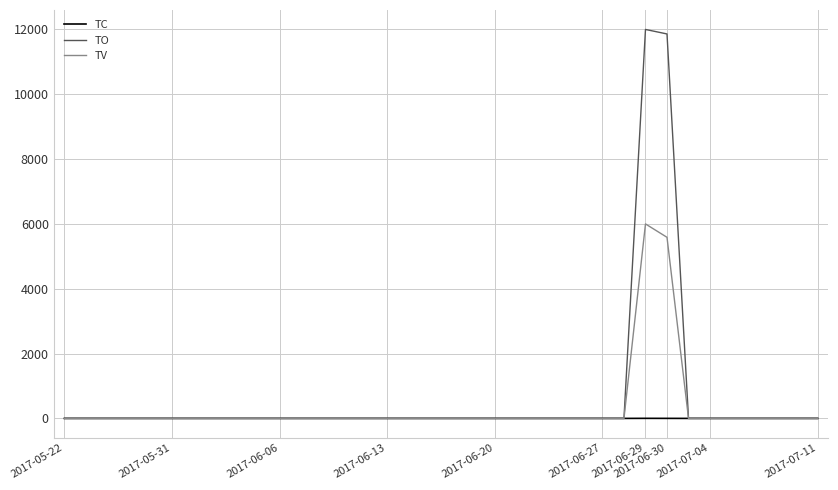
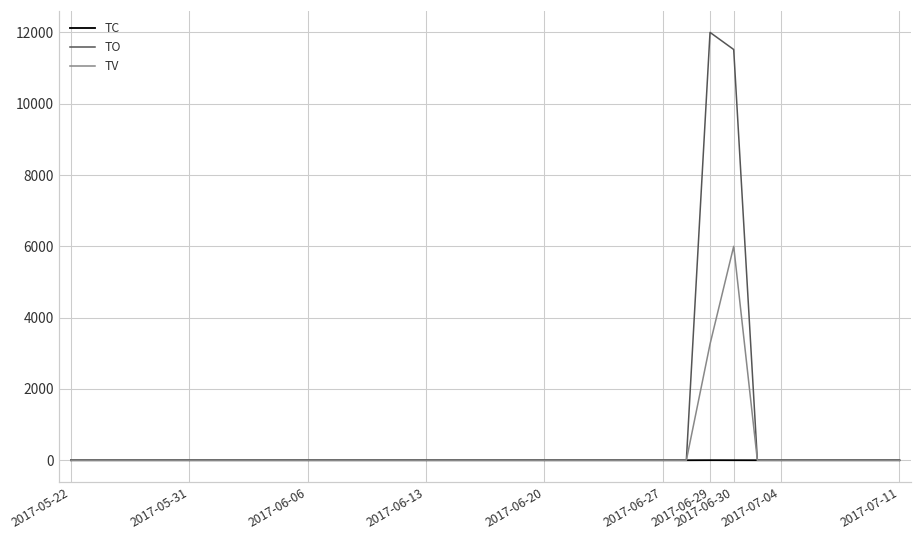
  {
    "TC": {
      "2017-06-29": 0,
      "2017-06-30": 0
    },
    "TO": {
      "2017-06-29": 12000,
-     "2017-06-30": 11900
+     "2017-06-30": 11500
    },
    "TV": {
-     "2017-06-29": 6000,
-     "2017-06-30": 5600
+     "2017-06-29": 3300,
+     "2017-06-30": 6000
    }
  }
